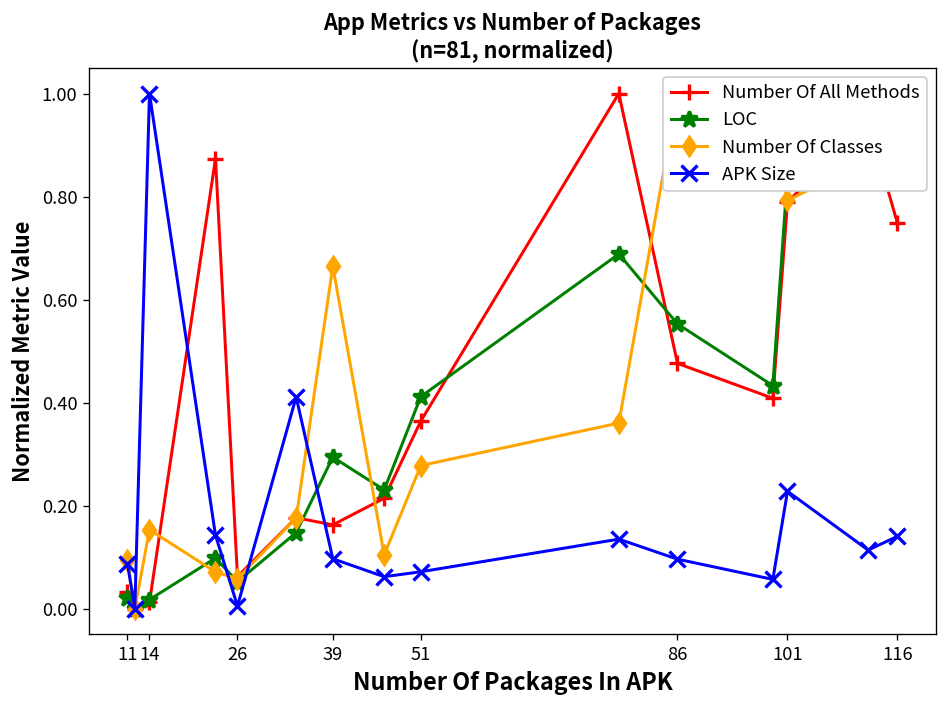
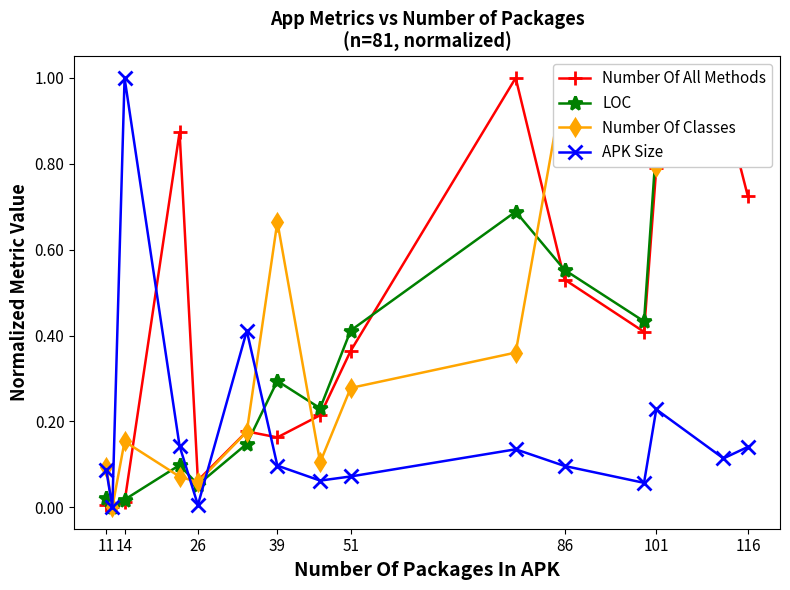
  {
    "Number Of All Methods": {
-     "11": 0.03,
+     "11": 0.01,
      "39": 0.16,
      "51": 0.36,
-     "86": 0.48,
-     "116": 0.75
+     "86": 0.53,
+     "116": 0.72
    },
    "LOC": {
      "11": 0.02,
      "39": 0.29,
      "51": 0.41,
      "86": 0.55
    },
    "Number Of Classes": {
      "11": 0.09,
      "14": 0.15,
      "39": 0.66,
      "51": 0.28
    },
    "APK Size": {
      "11": 0.09,
      "14": 1.00,
      "26": 0.01,
      "39": 0.10,
      "51": 0.07,
      "86": 0.10,
      "101": 0.23,
      "116": 0.14
    }
  }
